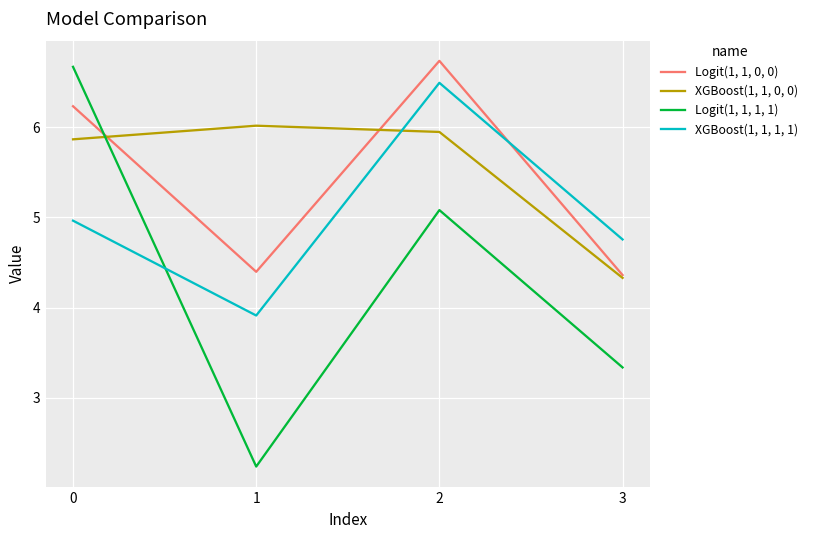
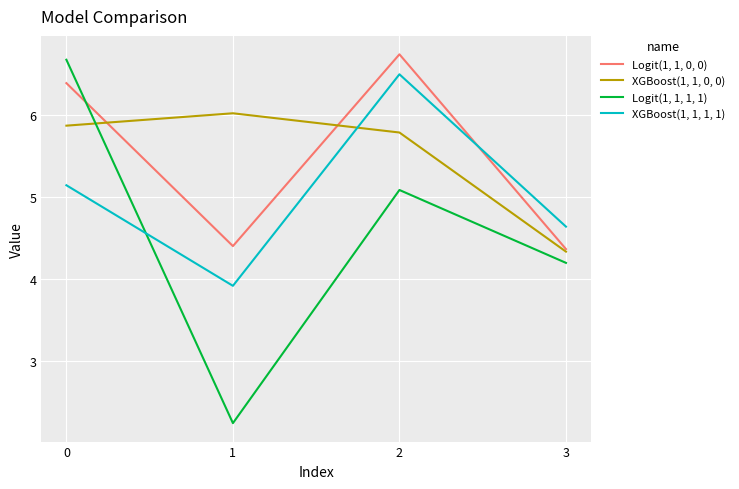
  {
    "Logit(1, 1, 0, 0)": {
-     "0": 6.2,
+     "0": 6.4,
      "1": 4.4,
      "2": 6.7
    },
    "XGBoost(1, 1, 0, 0)": {
      "0": 5.9,
      "1": 6.0,
-     "2": 5.9
+     "2": 5.8
    },
    "Logit(1, 1, 1, 1)": {
      "0": 6.7,
      "1": 2.2,
      "2": 5.1,
-     "3": 3.3
+     "3": 4.2
    },
    "XGBoost(1, 1, 1, 1)": {
-     "0": 5.0,
+     "0": 5.1,
      "1": 3.9,
      "2": 6.5,
-     "3": 4.8
+     "3": 4.6
    }
  }
